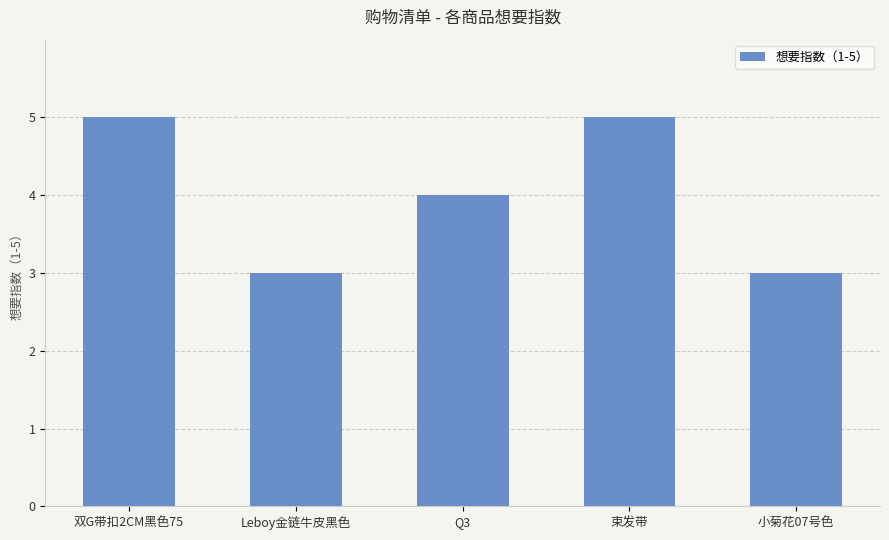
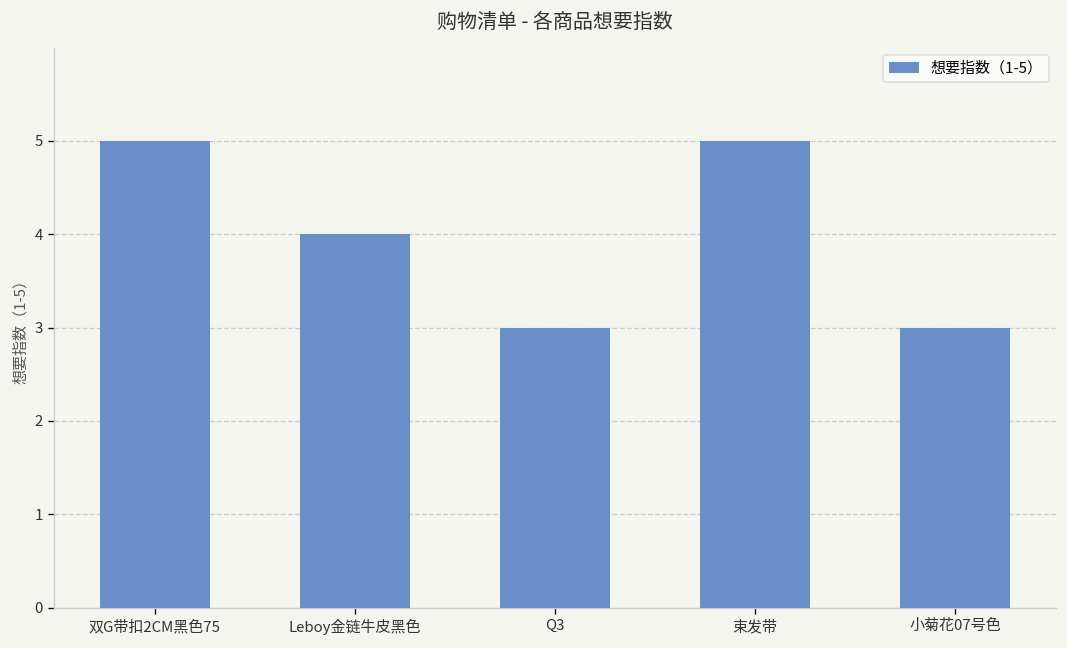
  {
    "双G带扣2CM黑色75": 5,
-   "Leboy金链牛皮黑色": 3,
-   "Q3": 4,
+   "Leboy金链牛皮黑色": 4,
+   "Q3": 3,
    "束发带": 5,
    "小菊花07号色": 3
  }
